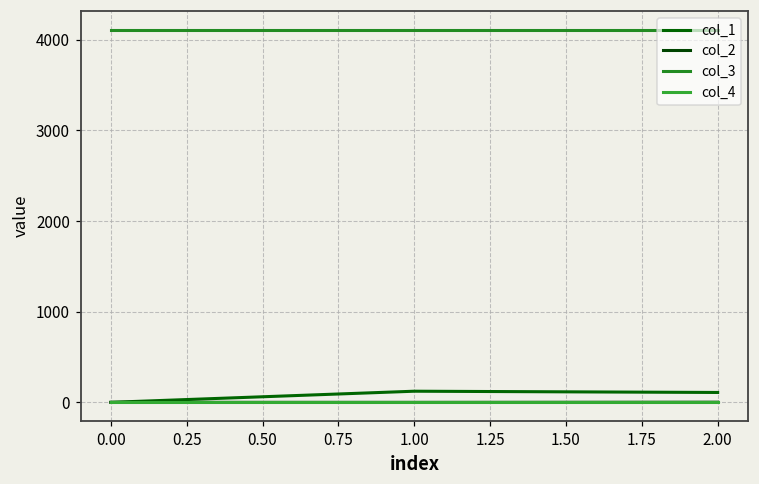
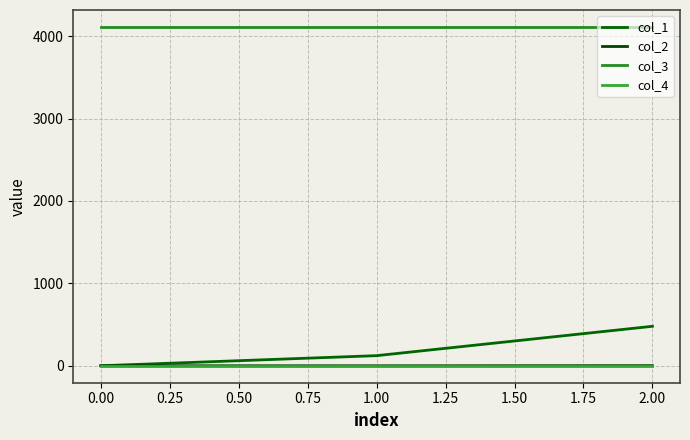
  {
    "col_1": {
      "1.00": 100,
-     "2.00": 100
+     "2.00": 500
    }
  }
